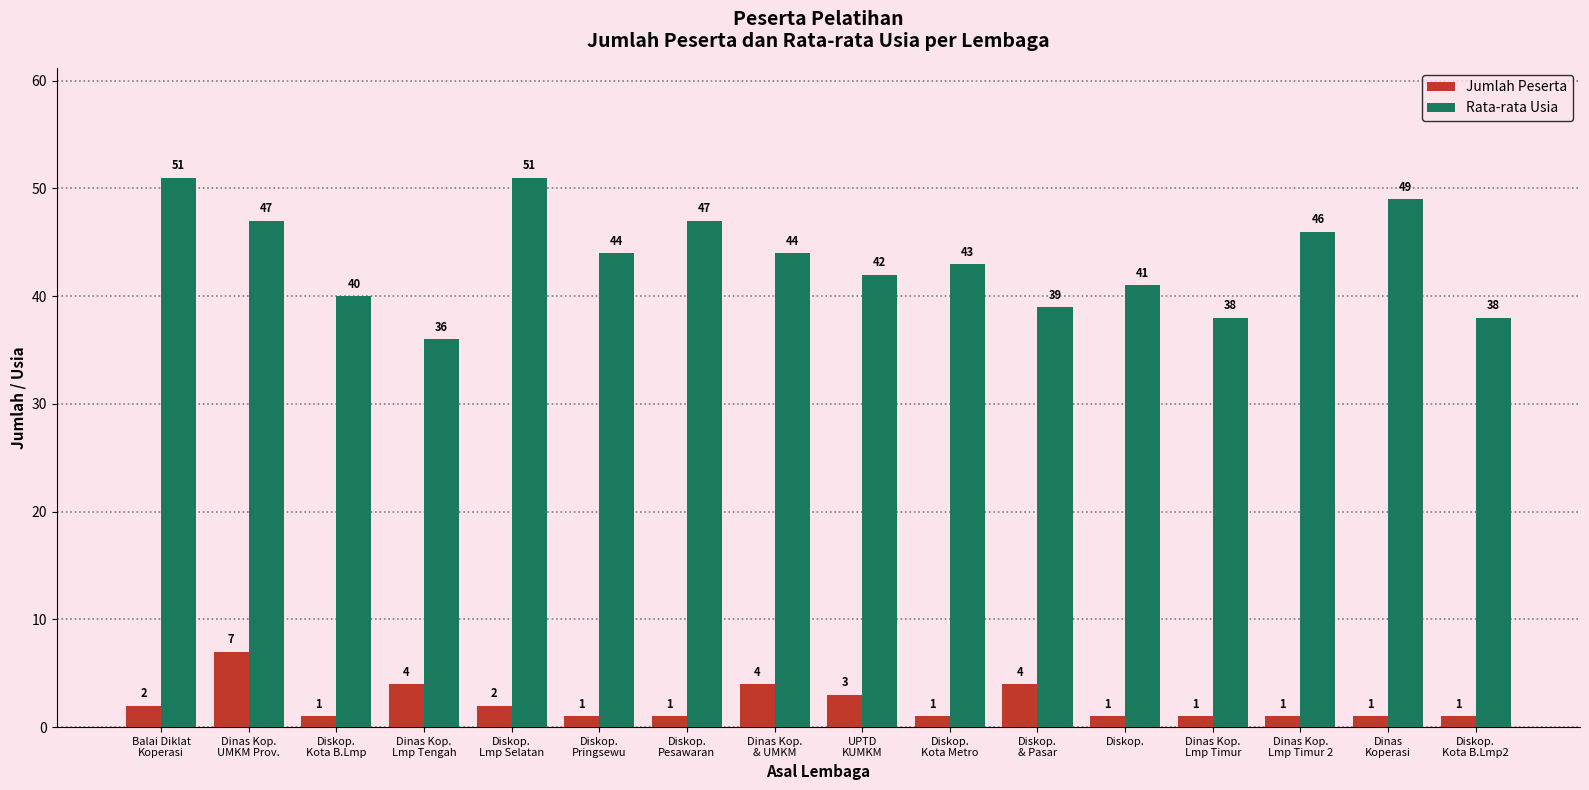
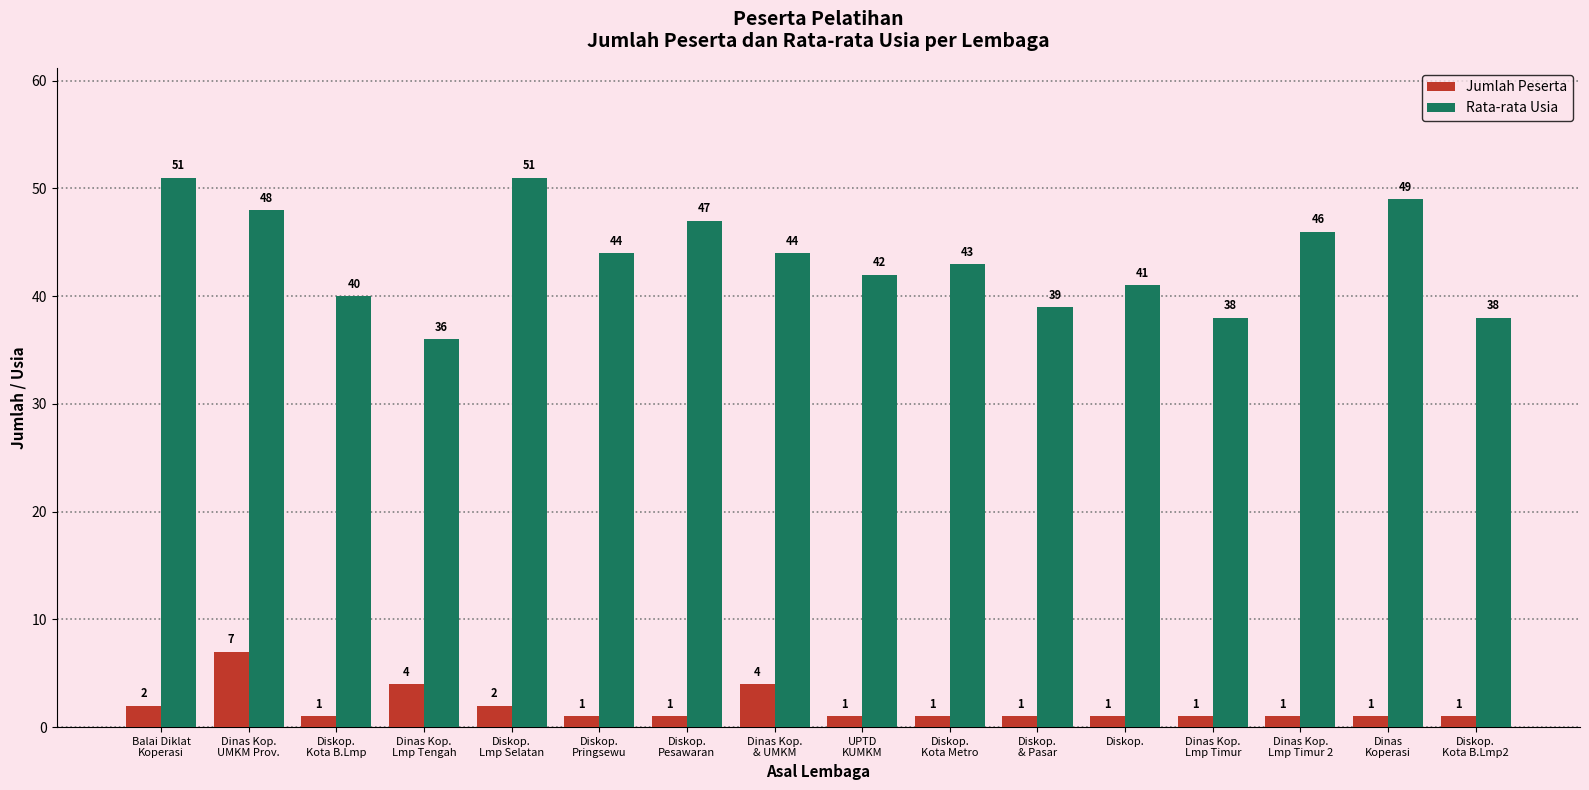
  {
    "Jumlah Peserta": {
      "Balai Diklat Koperasi": 2,
      "Dinas Kop. UMKM Prov.": 7,
      "Diskop. Kota B.Lmp": 1,
      "Dinas Kop. Lmp Tengah": 4,
      "Diskop. Lmp Selatan": 2,
      "Diskop. Pringsewu": 1,
      "Diskop. Pesawaran": 1,
      "Dinas Kop. & UMKM": 4,
-     "UPTD KUMKM": 3,
+     "UPTD KUMKM": 1,
      "Diskop. Kota Metro": 1,
-     "Diskop. & Pasar": 4,
+     "Diskop. & Pasar": 1,
      "Diskop.": 1,
      "Dinas Kop. Lmp Timur": 1,
      "Dinas Kop. Lmp Timur 2": 1,
      "Dinas Koperasi": 1,
      "Diskop. Kota B.Lmp2": 1
    },
    "Rata-rata Usia": {
      "Balai Diklat Koperasi": 51,
-     "Dinas Kop. UMKM Prov.": 47,
+     "Dinas Kop. UMKM Prov.": 48,
      "Diskop. Kota B.Lmp": 40,
      "Dinas Kop. Lmp Tengah": 36,
      "Diskop. Lmp Selatan": 51,
      "Diskop. Pringsewu": 44,
      "Diskop. Pesawaran": 47,
      "Dinas Kop. & UMKM": 44,
      "UPTD KUMKM": 42,
      "Diskop. Kota Metro": 43,
      "Diskop. & Pasar": 39,
      "Diskop.": 41,
      "Dinas Kop. Lmp Timur": 38,
      "Dinas Kop. Lmp Timur 2": 46,
      "Dinas Koperasi": 49,
      "Diskop. Kota B.Lmp2": 38
    }
  }
